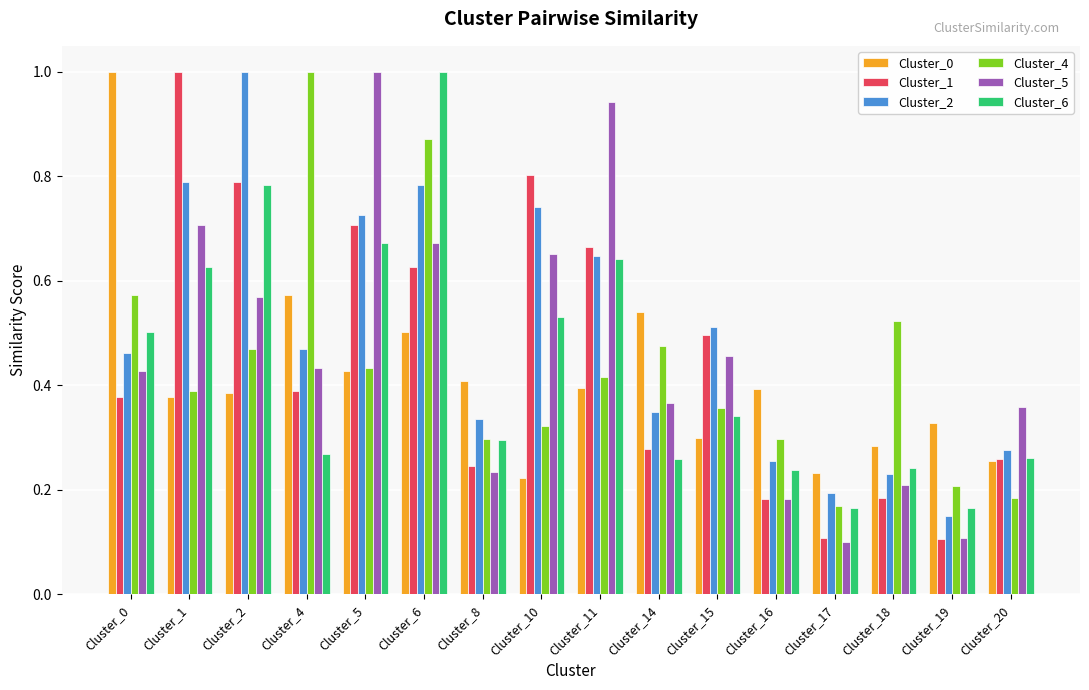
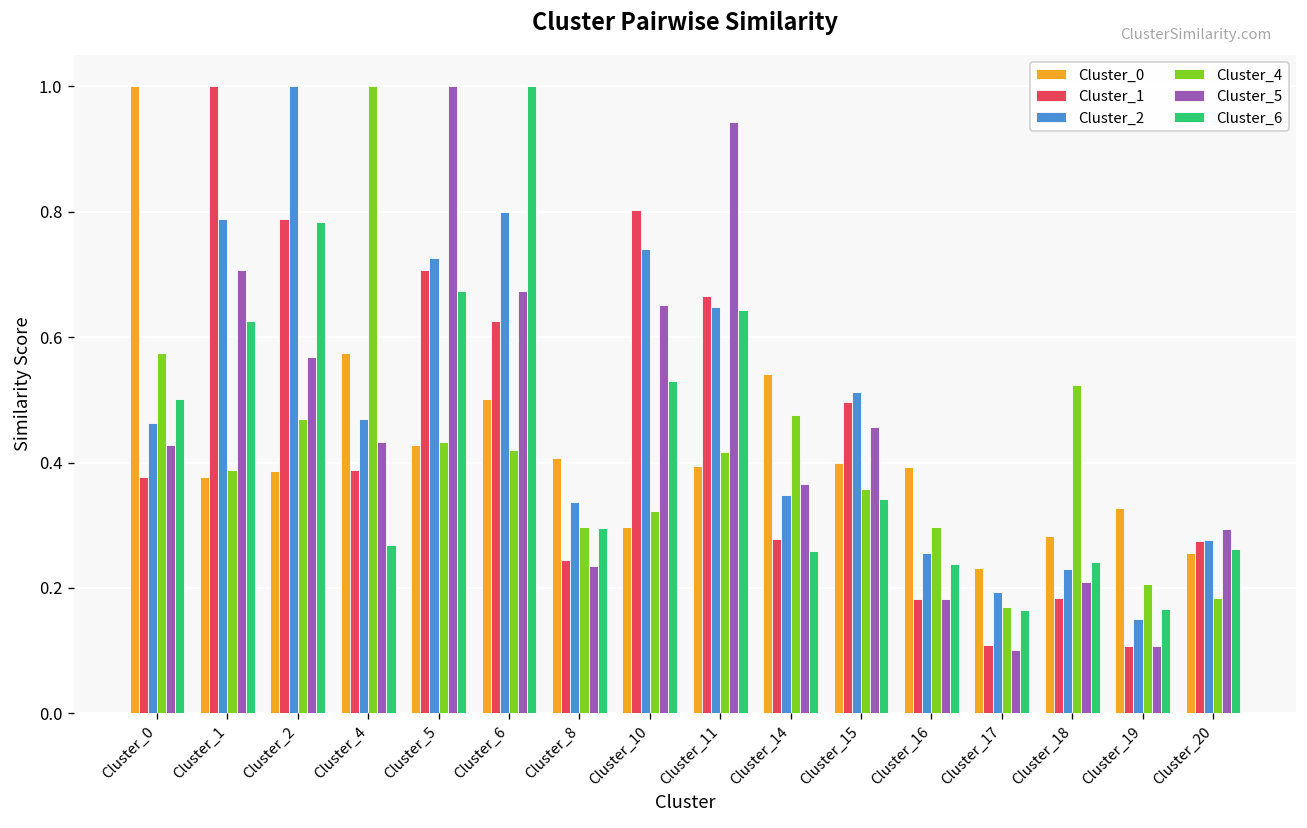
  {
    "Cluster_0": {
      "Cluster_0": 1.00,
      "Cluster_1": 0.38,
      "Cluster_2": 0.39,
      "Cluster_4": 0.57,
      "Cluster_5": 0.43,
      "Cluster_6": 0.50,
      "Cluster_8": 0.41,
-     "Cluster_10": 0.22,
+     "Cluster_10": 0.30,
      "Cluster_11": 0.39,
      "Cluster_14": 0.54,
-     "Cluster_15": 0.3,
+     "Cluster_15": 0.4,
      "Cluster_16": 0.39,
      "Cluster_17": 0.23,
      "Cluster_18": 0.28,
      "Cluster_19": 0.33,
      "Cluster_20": 0.26
    },
    "Cluster_1": {
      "Cluster_0": 0.38,
      "Cluster_1": 1.00,
      "Cluster_2": 0.79,
      "Cluster_4": 0.39,
      "Cluster_5": 0.71,
      "Cluster_6": 0.63,
      "Cluster_8": 0.25,
      "Cluster_10": 0.80,
      "Cluster_11": 0.67,
      "Cluster_14": 0.28,
      "Cluster_15": 0.50,
      "Cluster_16": 0.18,
      "Cluster_17": 0.11,
      "Cluster_18": 0.18,
      "Cluster_19": 0.11,
-     "Cluster_20": 0.26
+     "Cluster_20": 0.28
    },
    "Cluster_2": {
      "Cluster_0": 0.46,
      "Cluster_1": 0.79,
      "Cluster_2": 1.00,
      "Cluster_4": 0.47,
      "Cluster_5": 0.73,
-     "Cluster_6": 0.78,
+     "Cluster_6": 0.80,
      "Cluster_8": 0.34,
      "Cluster_10": 0.74,
      "Cluster_11": 0.65,
      "Cluster_14": 0.35,
      "Cluster_15": 0.51,
      "Cluster_16": 0.26,
      "Cluster_17": 0.19,
      "Cluster_18": 0.23,
      "Cluster_19": 0.15,
      "Cluster_20": 0.28
    },
    "Cluster_4": {
      "Cluster_0": 0.57,
      "Cluster_1": 0.39,
      "Cluster_2": 0.47,
      "Cluster_4": 1.00,
      "Cluster_5": 0.43,
-     "Cluster_6": 0.87,
+     "Cluster_6": 0.42,
      "Cluster_8": 0.30,
      "Cluster_10": 0.32,
      "Cluster_11": 0.42,
      "Cluster_14": 0.48,
      "Cluster_15": 0.36,
      "Cluster_16": 0.30,
      "Cluster_17": 0.17,
      "Cluster_18": 0.52,
      "Cluster_19": 0.21,
      "Cluster_20": 0.18
    },
    "Cluster_5": {
      "Cluster_0": 0.43,
      "Cluster_1": 0.71,
      "Cluster_2": 0.57,
      "Cluster_4": 0.43,
      "Cluster_5": 1.00,
      "Cluster_6": 0.67,
      "Cluster_8": 0.23,
      "Cluster_10": 0.65,
      "Cluster_11": 0.94,
      "Cluster_14": 0.37,
      "Cluster_15": 0.46,
      "Cluster_16": 0.18,
      "Cluster_17": 0.10,
      "Cluster_18": 0.21,
      "Cluster_19": 0.11,
-     "Cluster_20": 0.36
+     "Cluster_20": 0.29
    },
    "Cluster_6": {
      "Cluster_0": 0.50,
      "Cluster_1": 0.63,
      "Cluster_2": 0.78,
      "Cluster_4": 0.27,
      "Cluster_5": 0.67,
      "Cluster_6": 1.00,
      "Cluster_8": 0.30,
      "Cluster_10": 0.53,
      "Cluster_11": 0.64,
      "Cluster_14": 0.26,
      "Cluster_15": 0.34,
      "Cluster_16": 0.24,
      "Cluster_17": 0.17,
      "Cluster_18": 0.24,
      "Cluster_19": 0.17,
      "Cluster_20": 0.26
    }
  }
